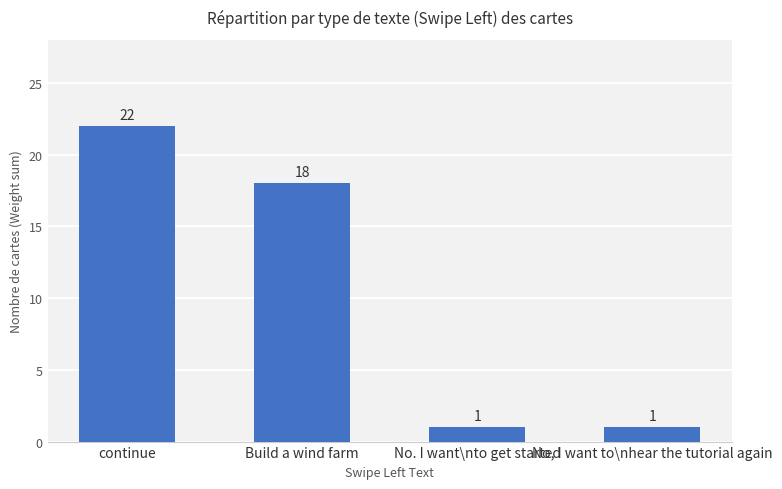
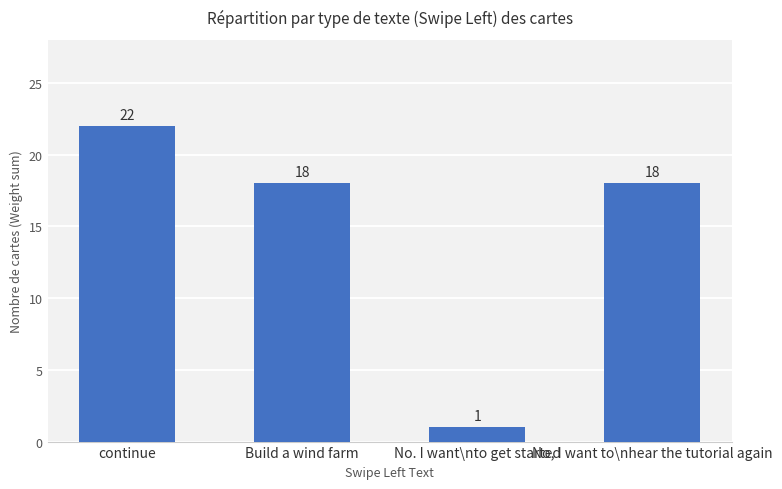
  {
    "continue": 22,
    "Build a wind farm": 18,
-   "No, I want to\\nhear the tutorial again": 1
+   "No, I want to\\nhear the tutorial again": 18
  }
